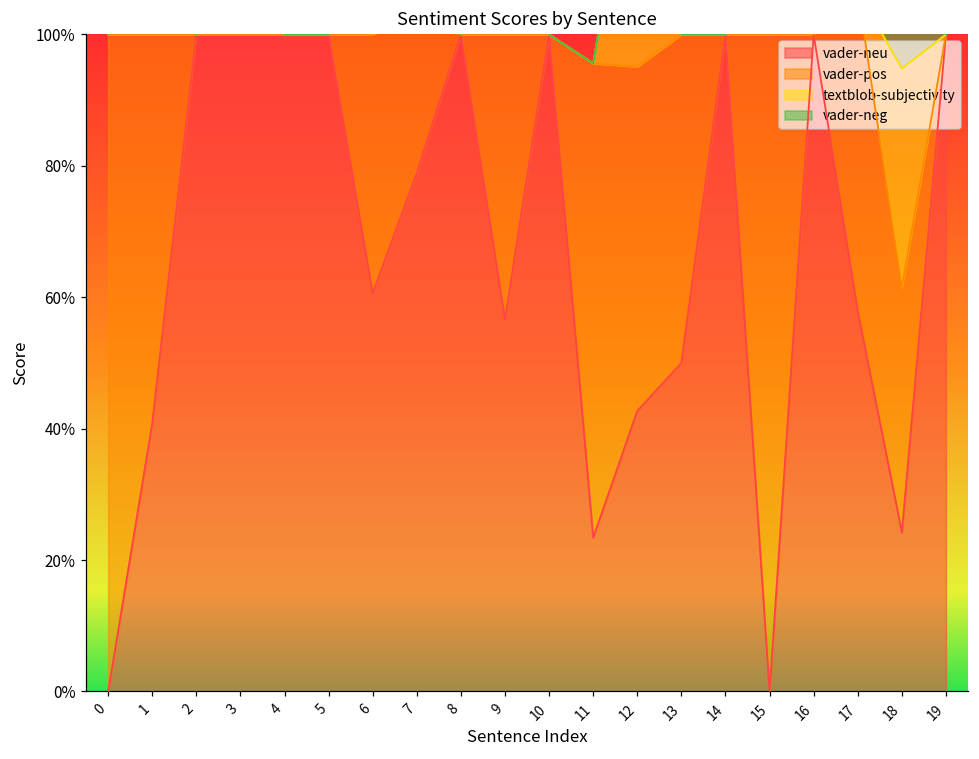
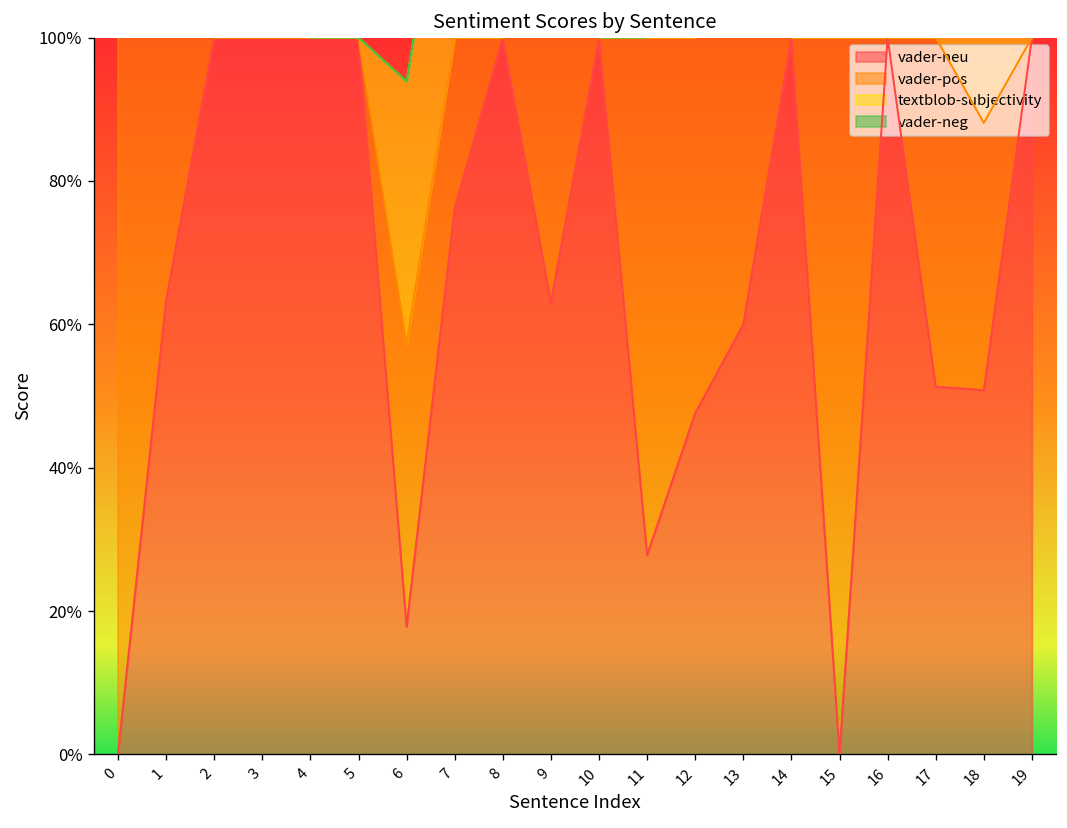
  {
    "vader-neu": {
      "0": "0%",
-     "1": "41%",
-     "6": "61%",
-     "7": "79%",
-     "9": "57%",
-     "11": "23%",
-     "12": "43%",
-     "13": "50%",
+     "1": "63%",
+     "6": "18%",
+     "7": "76%",
+     "9": "63%",
+     "11": "28%",
+     "12": "48%",
+     "13": "60%",
      "15": "0%",
-     "17": "58%",
-     "18": "24%"
+     "17": "51%",
+     "18": "51%"
    },
    "vader-pos": {
      "6": "39%",
      "12": "52%",
      "15": "100%"
    }
  }
